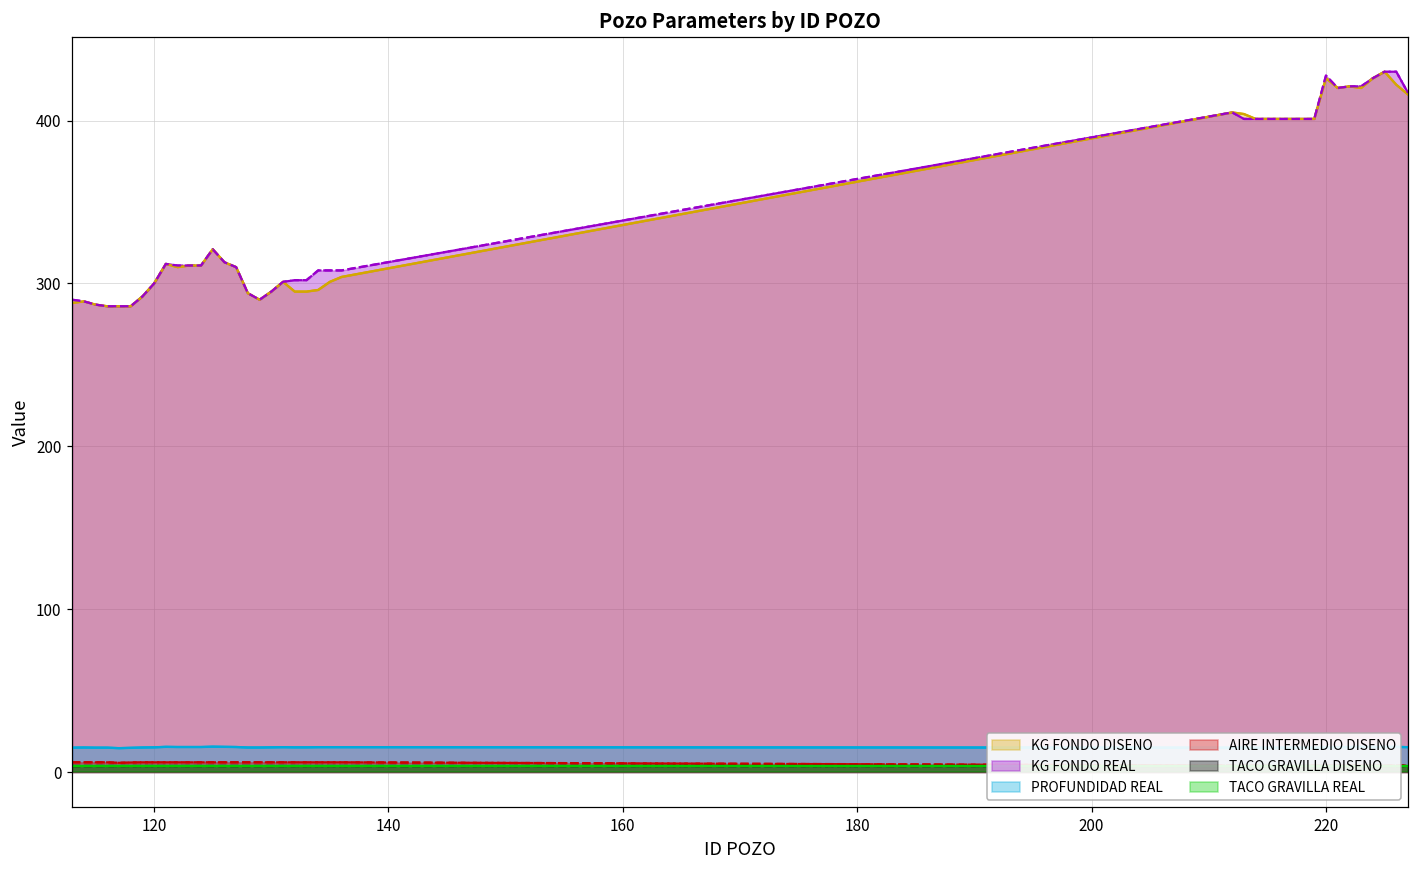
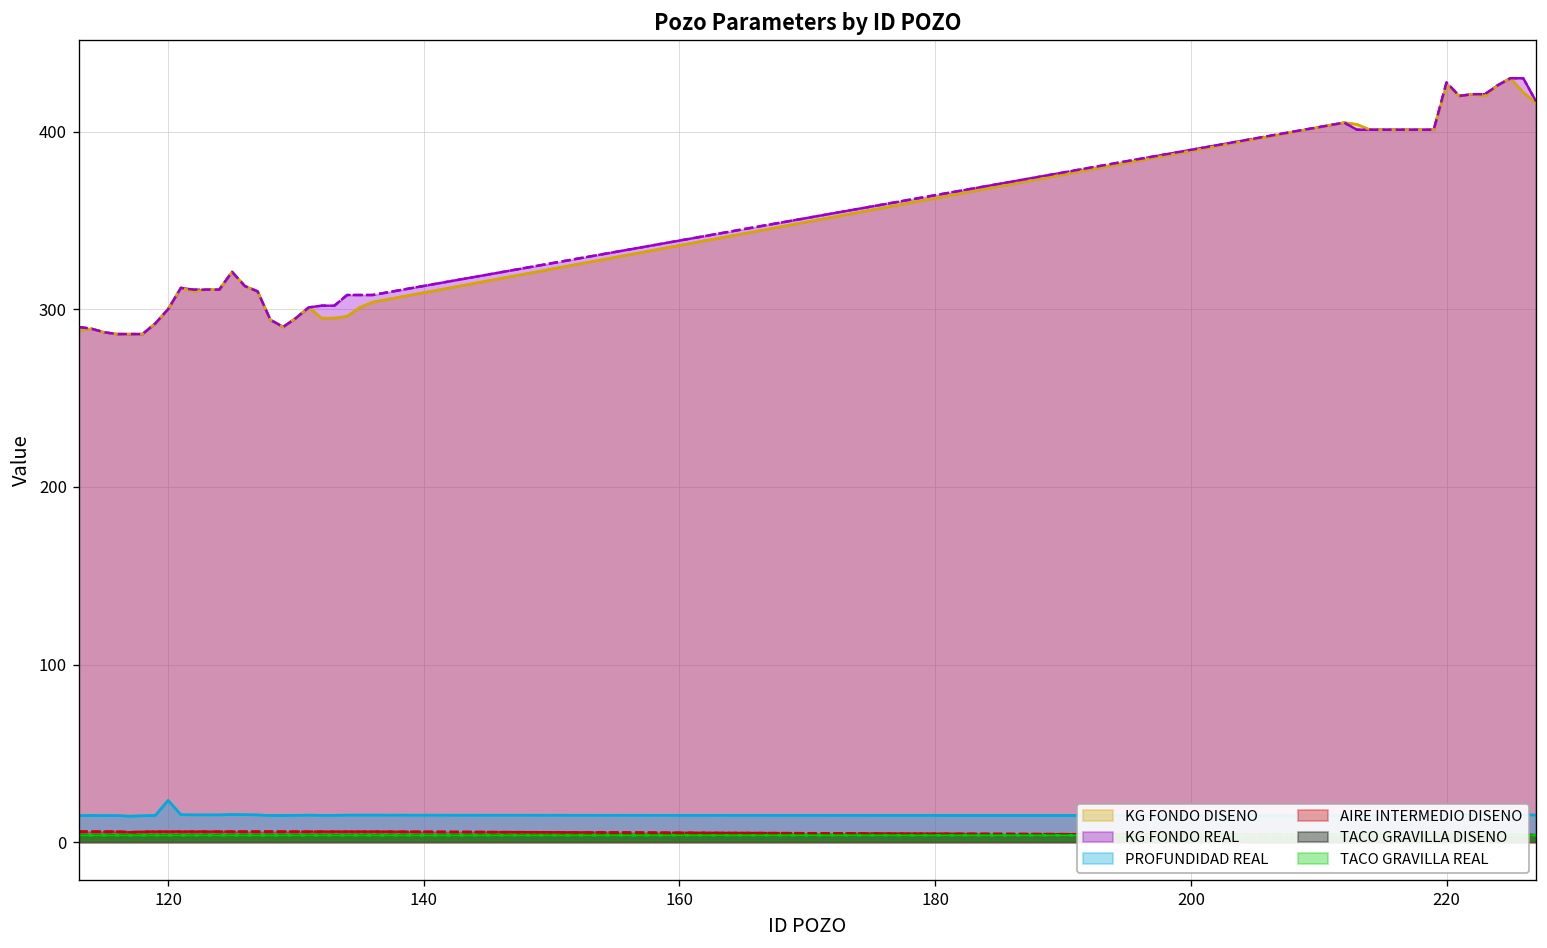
  {
    "AIRE INTERMEDIO DISENO": {
      "120": 6
    },
    "TACO GRAVILLA REAL": {
      "120": 4
    },
    "PROFUNDIDAD REAL": {
-     "120": 15
+     "120": 24
    }
  }
